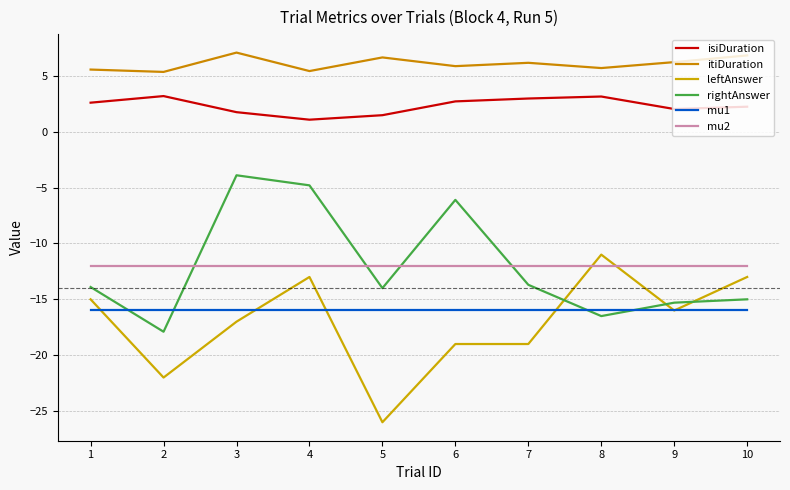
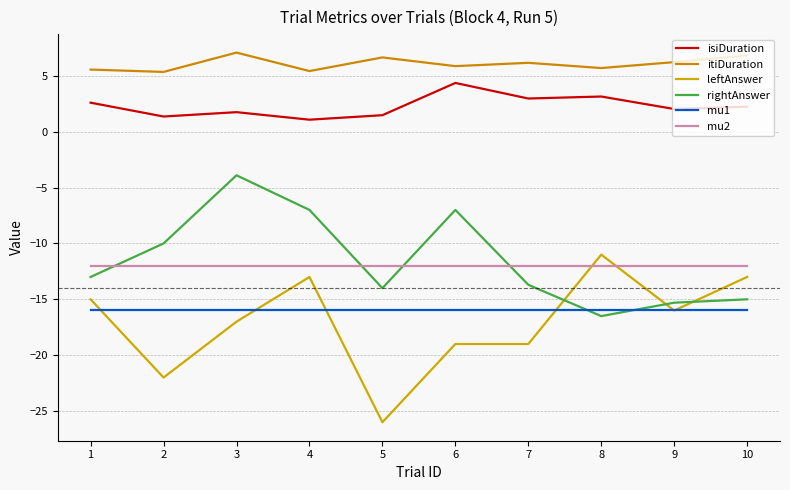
  {
    "isiDuration": {
      "1": 2.6,
-     "2": 3.2,
+     "2": 1.4,
      "3": 1.7,
      "4": 1.1,
      "5": 1.5,
-     "6": 2.7,
+     "6": 4.4,
      "7": 3.0,
      "8": 3.1
    },
    "rightAnswer": {
-     "1": -13.9,
-     "2": -17.9,
+     "1": -13.0,
+     "2": -10.0,
      "3": -3.9,
-     "4": -4.8,
+     "4": -7.0,
      "5": -14.0,
-     "6": -6.1,
+     "6": -7.0,
      "7": -13.7,
      "8": -16.5,
      "9": -15.3,
      "10": -15.0
    },
    "mu1": {
      "1": -16.0,
      "2": -16.0,
      "3": -16.0,
      "4": -16.0,
      "5": -16.0,
      "6": -16.0,
      "7": -16.0,
      "8": -16.0,
      "10": -16.0
    },
    "mu2": {
      "1": -12.0,
      "2": -12.0,
      "3": -12.0,
      "4": -12.0,
      "5": -12.0,
      "6": -12.0,
      "7": -12.0,
      "8": -12.0,
      "9": -12.0,
      "10": -12.0
    }
  }
